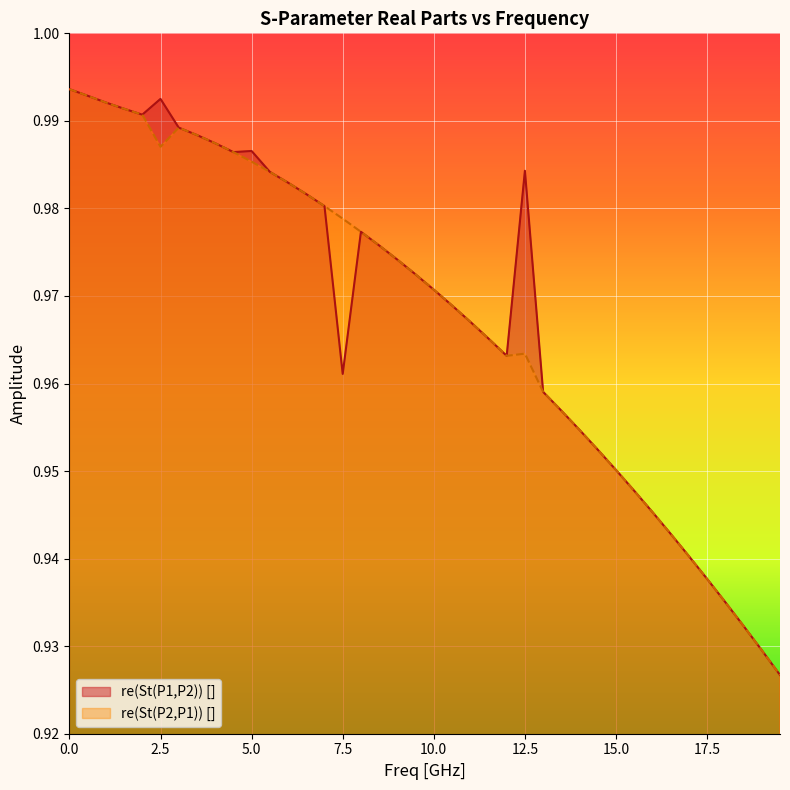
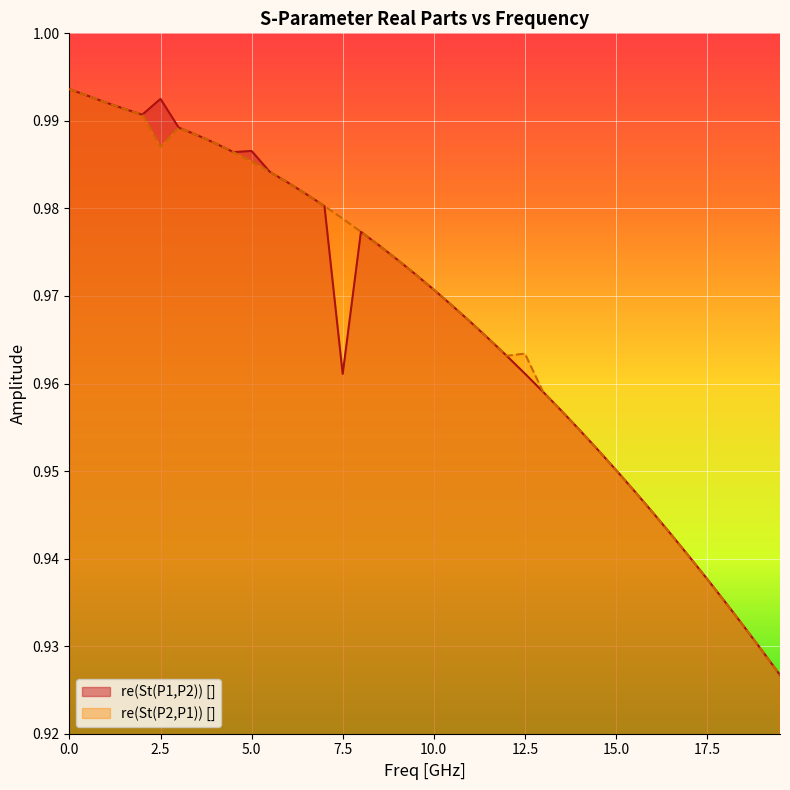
  {
    "re(St(P1,P2)) []": {
      "2.5": 0.993,
      "5.0": 0.987,
      "7.5": 0.961,
-     "12.5": 0.984
+     "12.5": 0.961
    },
    "re(St(P2,P1)) []": {
      "2.5": 0.987,
      "5.0": 0.985,
      "7.5": 0.979,
      "12.5": 0.963
    }
  }
